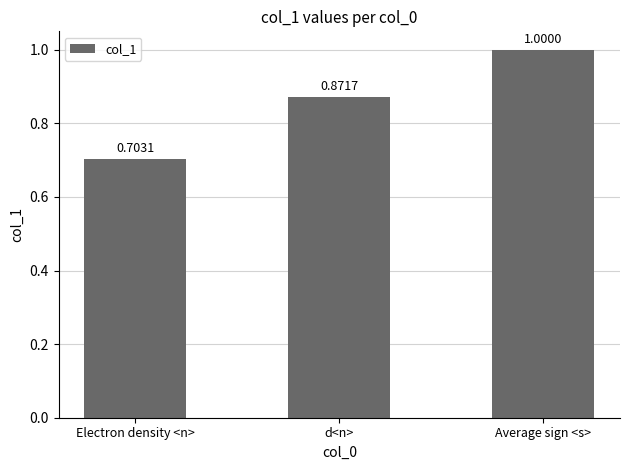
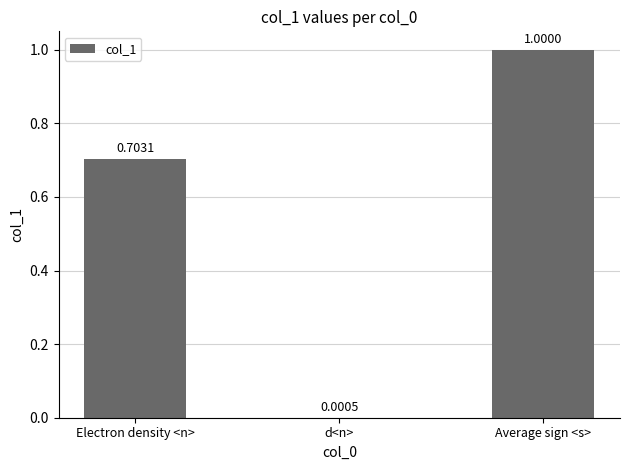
  {
    "Electron density <n>": 0.7031,
-   "d<n>": 0.8717,
+   "d<n>": 0.0005,
    "Average sign <s>": 1.0000
  }
